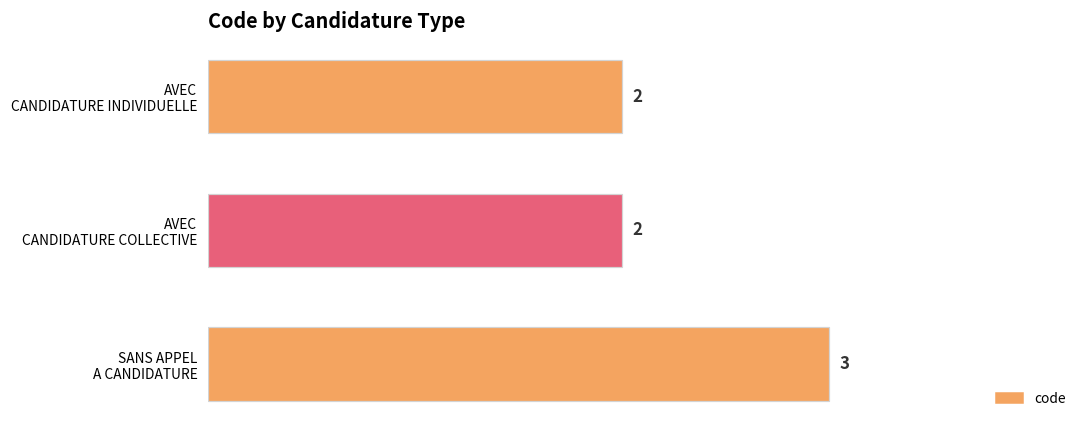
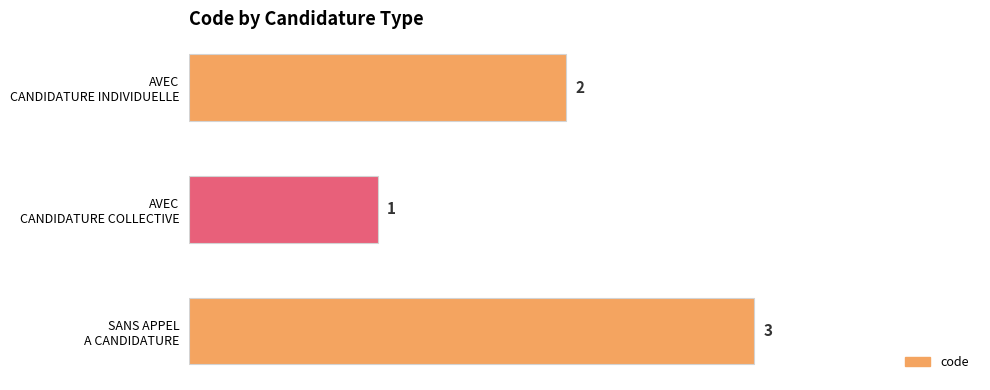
  {
    "AVEC CANDIDATURE INDIVIDUELLE": 2,
-   "AVEC CANDIDATURE COLLECTIVE": 2,
+   "AVEC CANDIDATURE COLLECTIVE": 1,
    "SANS APPEL A CANDIDATURE": 3
  }
